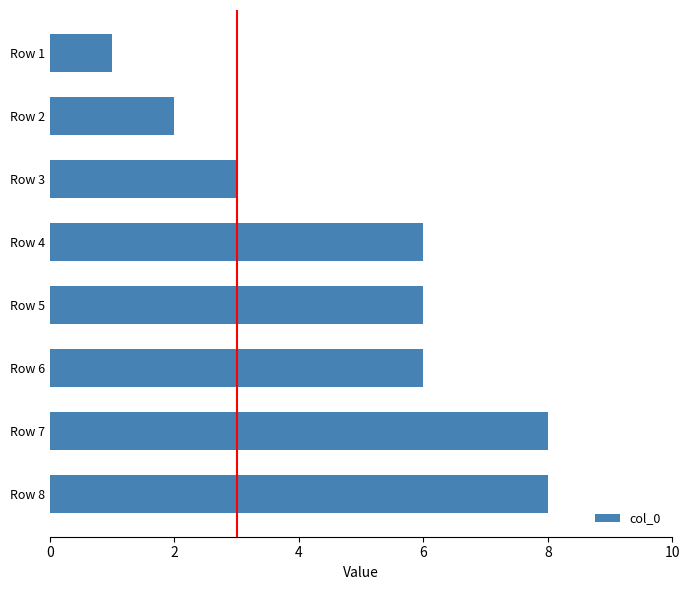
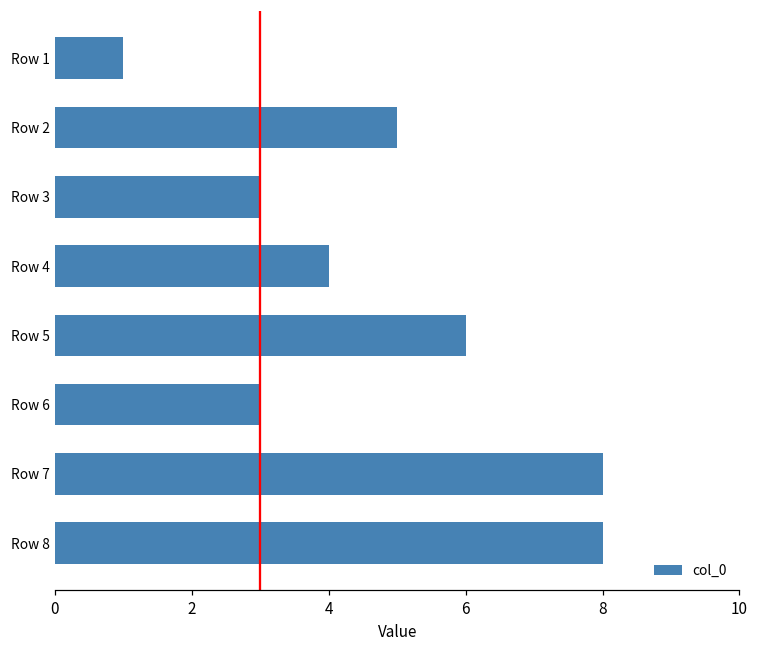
  {
    "Row 1": 1,
-   "Row 2": 2,
+   "Row 2": 5,
    "Row 3": 3,
-   "Row 4": 6,
+   "Row 4": 4,
    "Row 5": 6,
-   "Row 6": 6,
+   "Row 6": 3,
    "Row 7": 8,
    "Row 8": 8
  }
